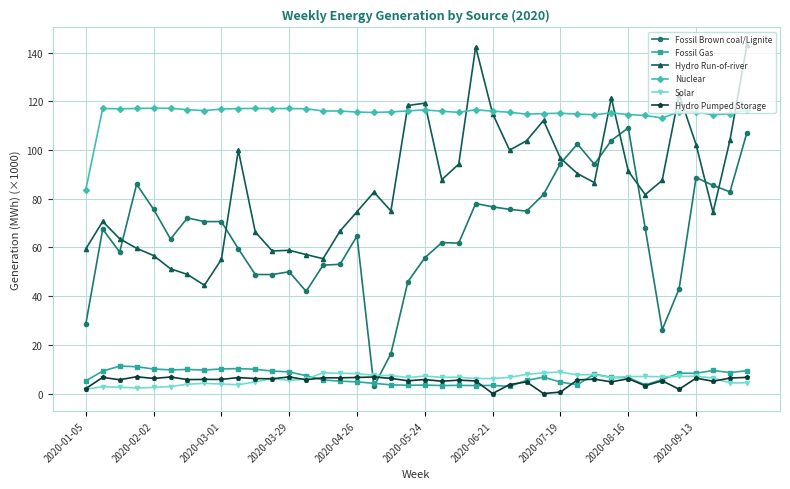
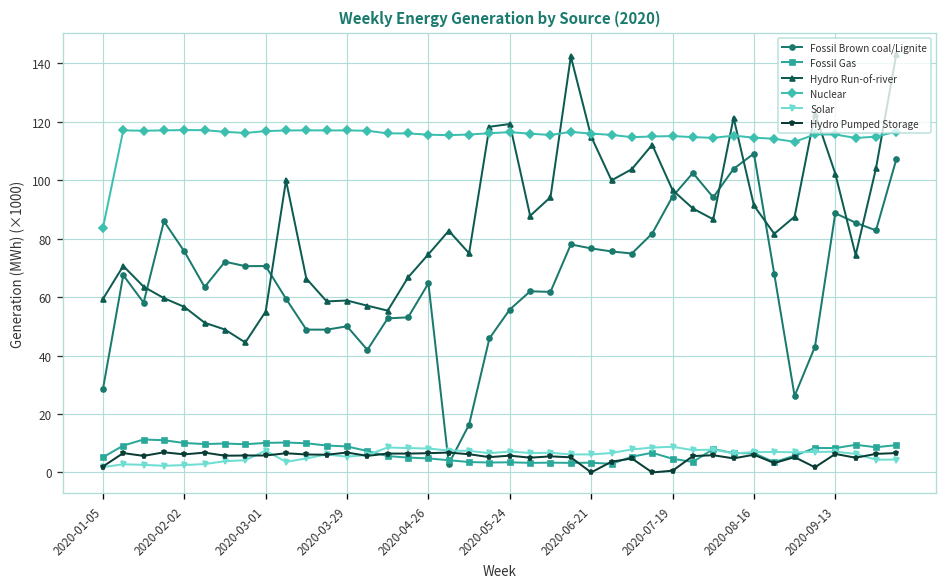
  {
    "Solar": {
      "2020-02-02": 3,
-     "2020-03-01": 4,
+     "2020-03-01": 7,
      "2020-03-29": 5,
      "2020-04-26": 8,
      "2020-05-24": 7,
      "2020-06-21": 6,
      "2020-07-19": 9
    }
  }
